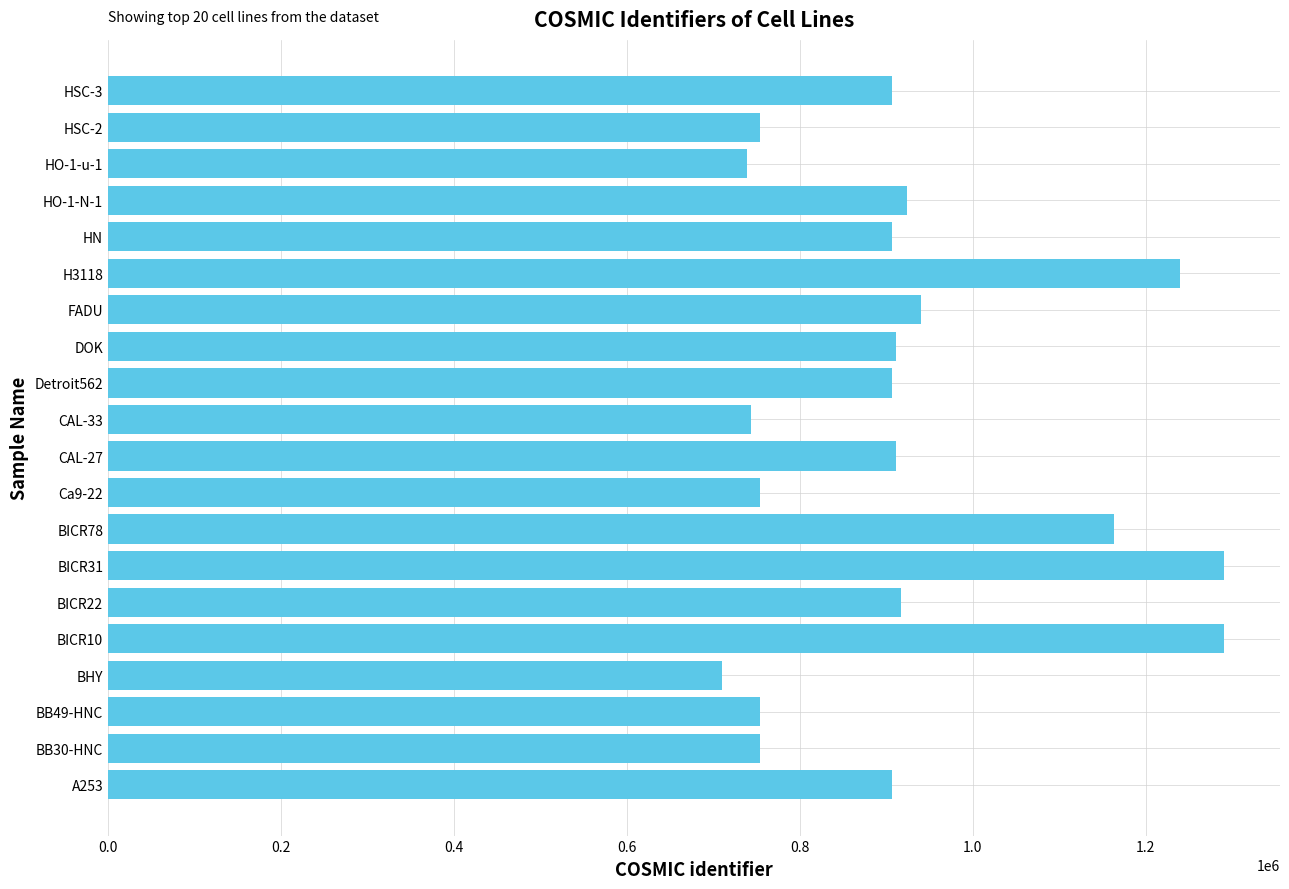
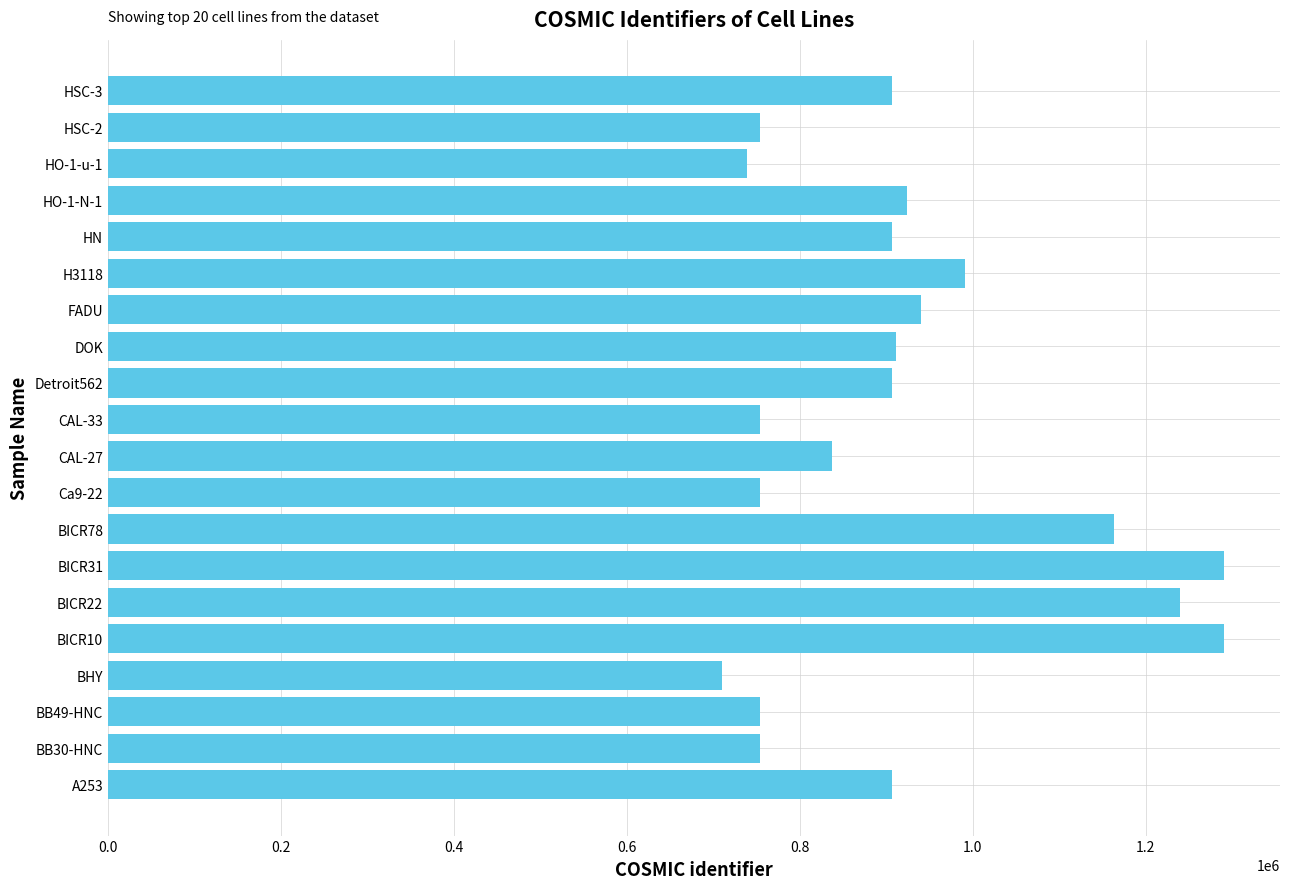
  {
    "HSC-3": 910000,
    "HSC-2": 750000,
    "HO-1-u-1": 740000,
    "HO-1-N-1": 920000,
    "HN": 910000,
-   "H3118": 1240000,
+   "H3118": 990000,
    "FADU": 940000,
    "DOK": 910000,
    "Detroit562": 910000,
-   "CAL-33": 740000,
-   "CAL-27": 910000,
+   "CAL-33": 750000,
+   "CAL-27": 840000,
    "Ca9-22": 750000,
    "BICR78": 1160000,
    "BICR31": 1290000,
-   "BICR22": 920000,
+   "BICR22": 1240000,
    "BICR10": 1290000,
    "BHY": 710000,
    "BB49-HNC": 750000,
    "BB30-HNC": 750000,
    "A253": 910000
  }
